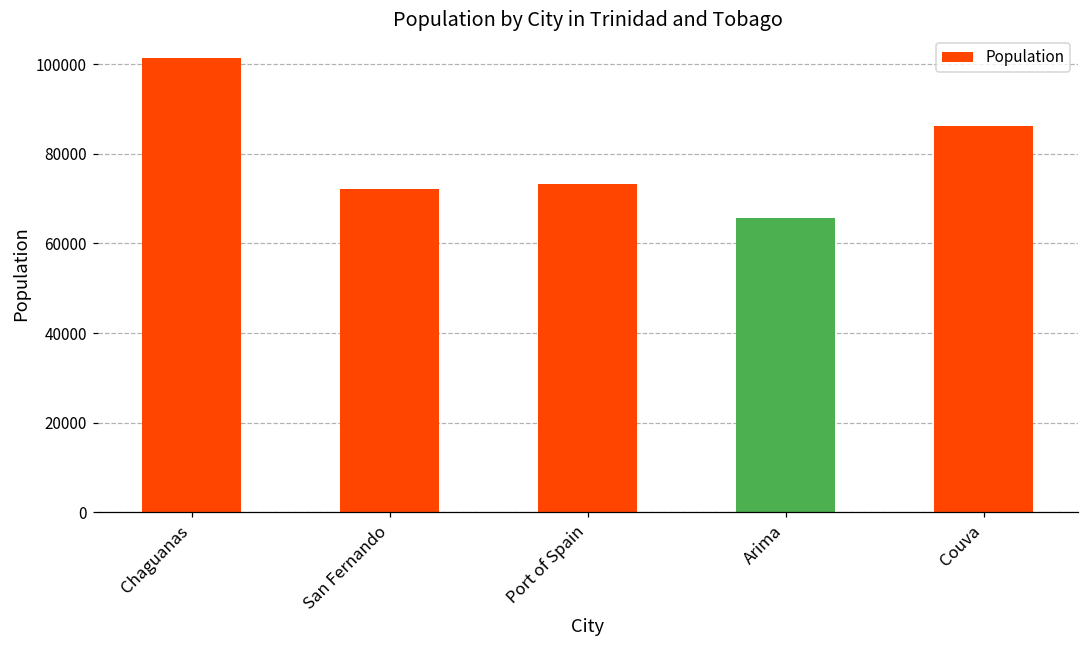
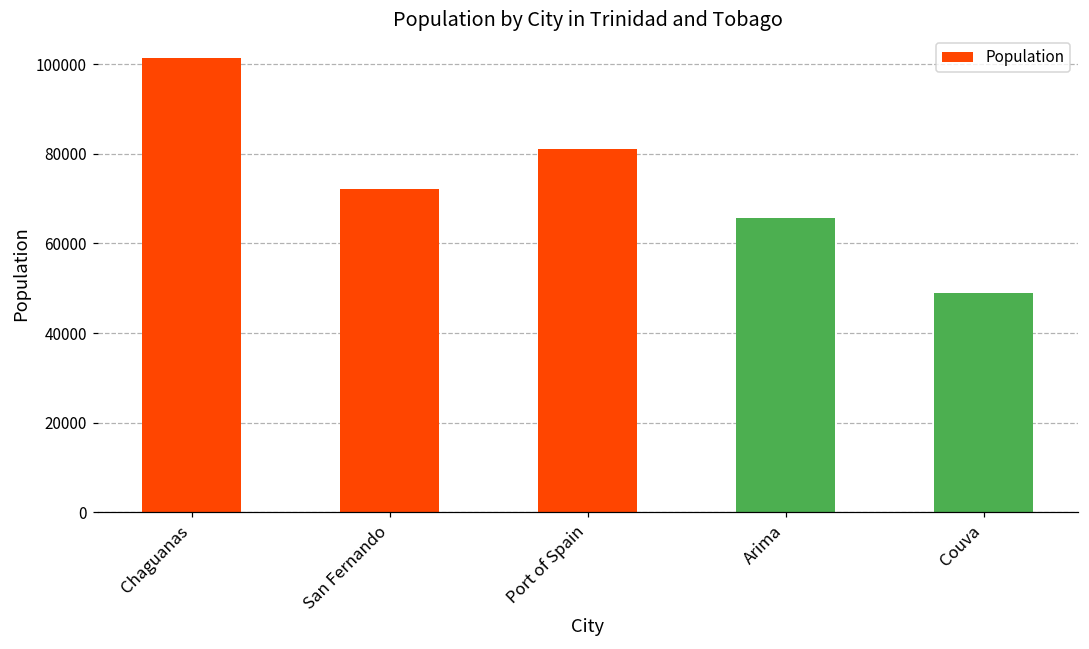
  {
    "Chaguanas": 101000,
    "San Fernando": 72000,
-   "Port of Spain": 73000,
+   "Port of Spain": 81000,
    "Arima": 66000,
-   "Couva": 86000
+   "Couva": 49000
  }
